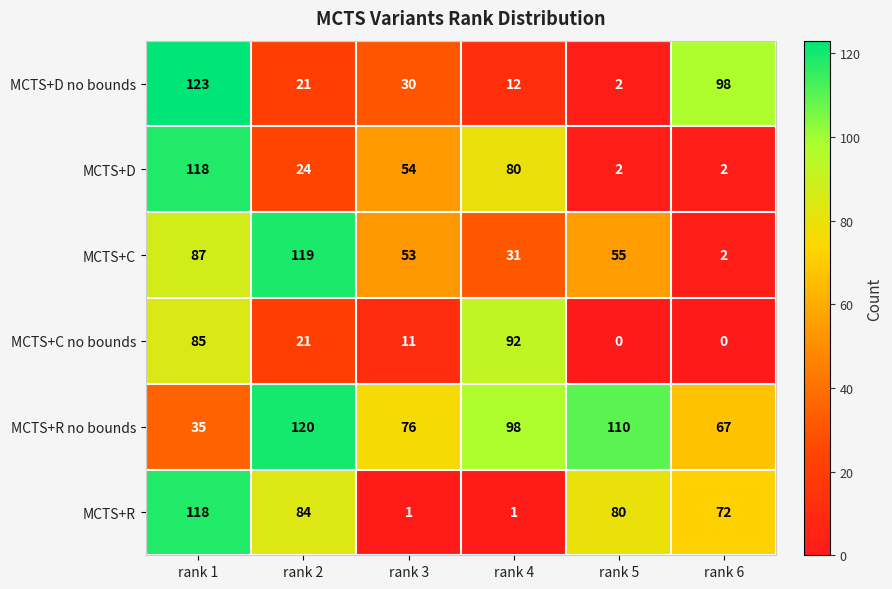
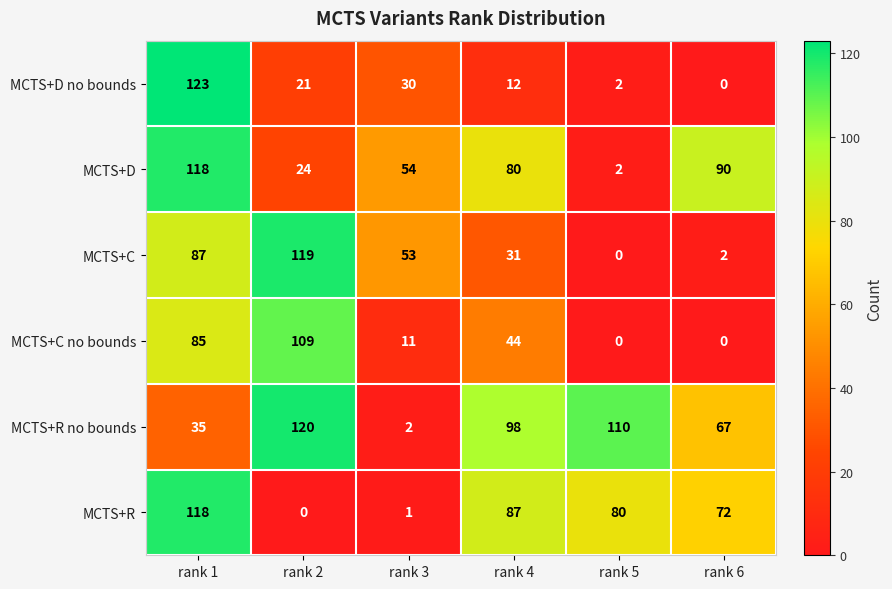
  {
    "MCTS+D no bounds": {
      "rank 1": 123,
      "rank 2": 21,
      "rank 3": 30,
      "rank 4": 12,
      "rank 5": 2,
-     "rank 6": 98
+     "rank 6": 0
    },
    "MCTS+D": {
      "rank 1": 118,
      "rank 2": 24,
      "rank 3": 54,
      "rank 4": 80,
      "rank 5": 2,
-     "rank 6": 2
+     "rank 6": 90
    },
    "MCTS+C": {
      "rank 1": 87,
      "rank 2": 119,
      "rank 3": 53,
      "rank 4": 31,
-     "rank 5": 55,
+     "rank 5": 0,
      "rank 6": 2
    },
    "MCTS+C no bounds": {
      "rank 1": 85,
-     "rank 2": 21,
+     "rank 2": 109,
      "rank 3": 11,
-     "rank 4": 92,
+     "rank 4": 44,
      "rank 5": 0,
      "rank 6": 0
    },
    "MCTS+R no bounds": {
      "rank 1": 35,
      "rank 2": 120,
-     "rank 3": 76,
+     "rank 3": 2,
      "rank 4": 98,
      "rank 5": 110,
      "rank 6": 67
    },
    "MCTS+R": {
      "rank 1": 118,
-     "rank 2": 84,
+     "rank 2": 0,
      "rank 3": 1,
-     "rank 4": 1,
+     "rank 4": 87,
      "rank 5": 80,
      "rank 6": 72
    }
  }
